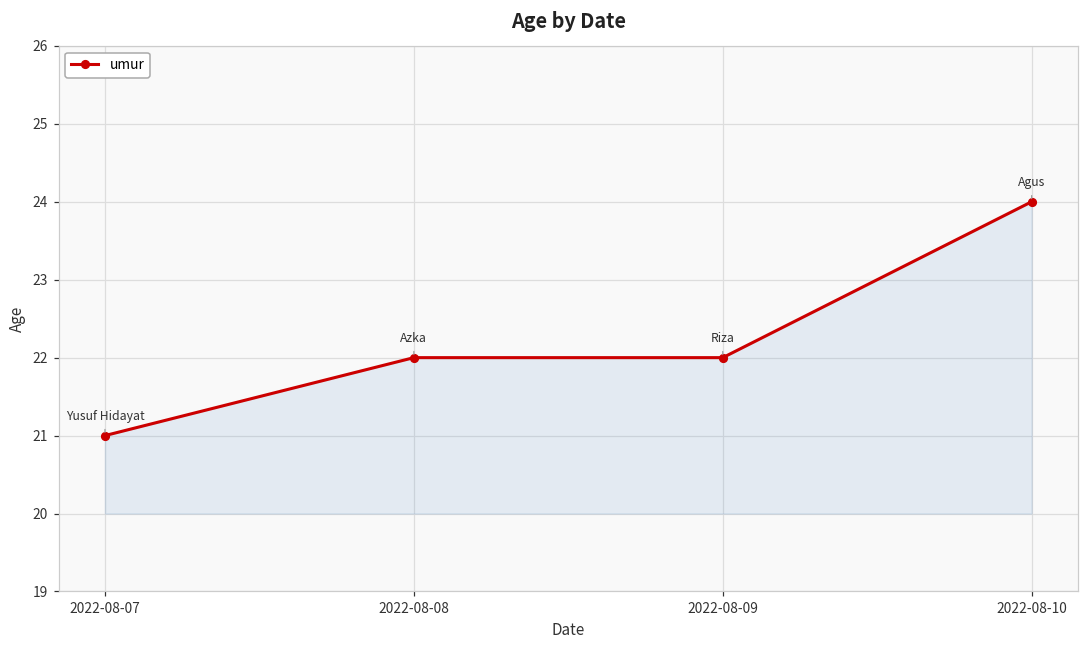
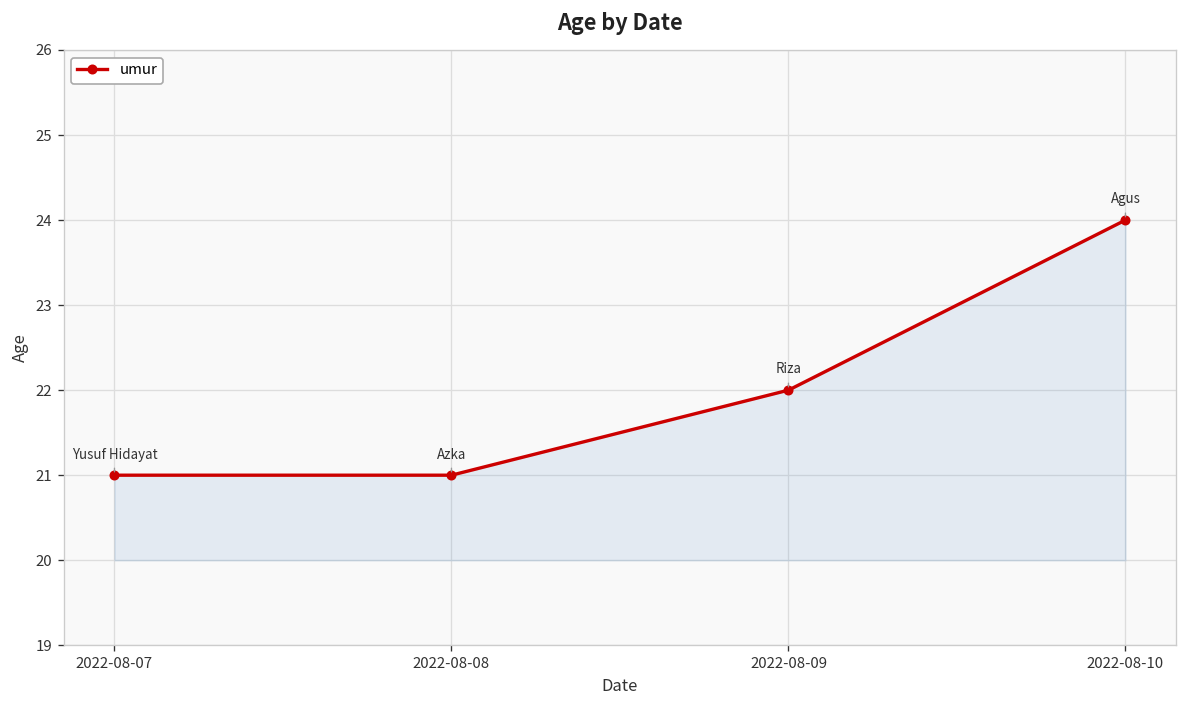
  {
    "2022-08-07": 21,
-   "2022-08-08": 22,
+   "2022-08-08": 21,
    "2022-08-09": 22,
    "2022-08-10": 24
  }
